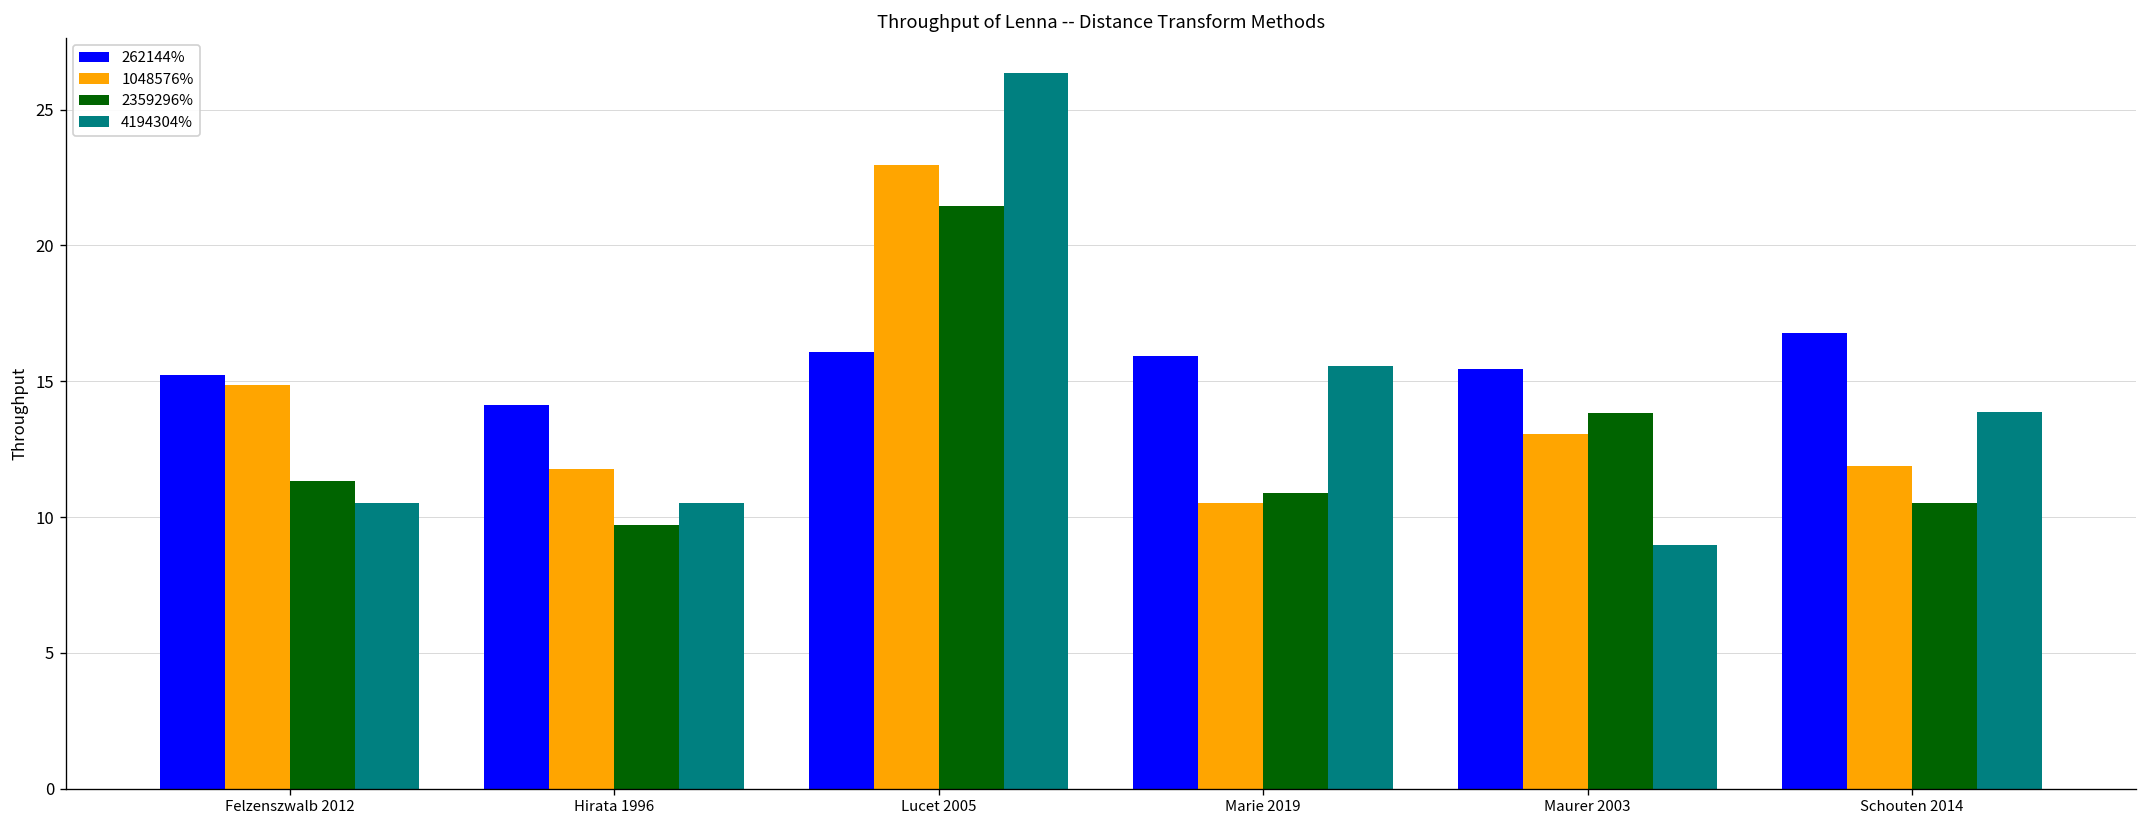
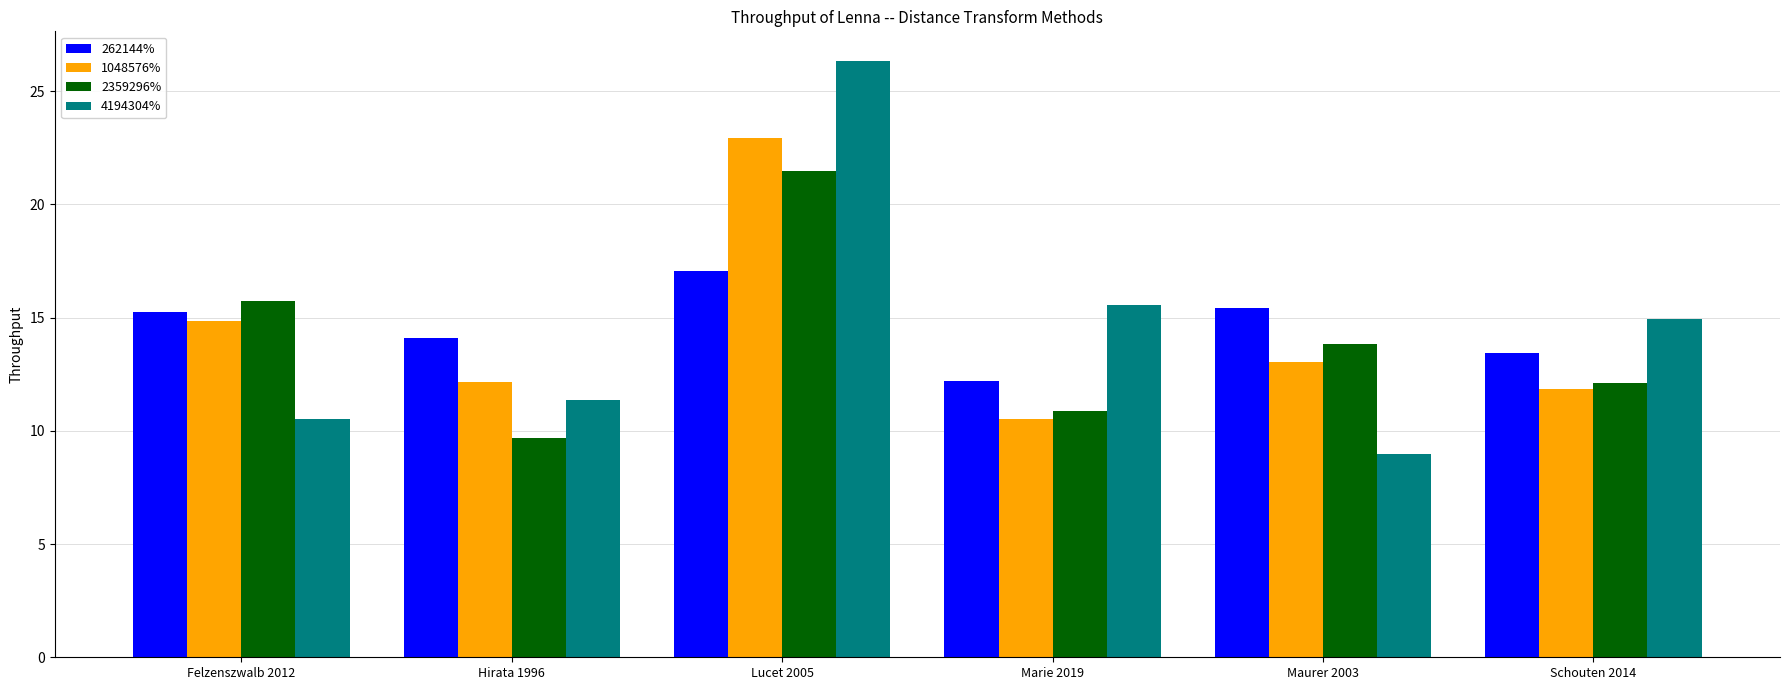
  {
    "262144%": {
      "Felzenszwalb 2012": 15.2,
      "Hirata 1996": 14.1,
-     "Lucet 2005": 16.1,
-     "Marie 2019": 15.9,
+     "Lucet 2005": 17.1,
+     "Marie 2019": 12.2,
      "Maurer 2003": 15.4,
-     "Schouten 2014": 16.8
+     "Schouten 2014": 13.4
    },
    "1048576%": {
      "Felzenszwalb 2012": 14.9,
-     "Hirata 1996": 11.8,
+     "Hirata 1996": 12.1,
      "Lucet 2005": 23.0,
      "Marie 2019": 10.5,
      "Maurer 2003": 13.1,
      "Schouten 2014": 11.9
    },
    "2359296%": {
-     "Felzenszwalb 2012": 11.3,
+     "Felzenszwalb 2012": 15.7,
      "Hirata 1996": 9.7,
      "Lucet 2005": 21.5,
      "Marie 2019": 10.9,
      "Maurer 2003": 13.8,
-     "Schouten 2014": 10.5
+     "Schouten 2014": 12.1
    },
    "4194304%": {
      "Felzenszwalb 2012": 10.5,
-     "Hirata 1996": 10.5,
+     "Hirata 1996": 11.4,
      "Lucet 2005": 26.3,
      "Marie 2019": 15.6,
      "Maurer 2003": 9.0,
-     "Schouten 2014": 13.8
+     "Schouten 2014": 15.0
    }
  }
